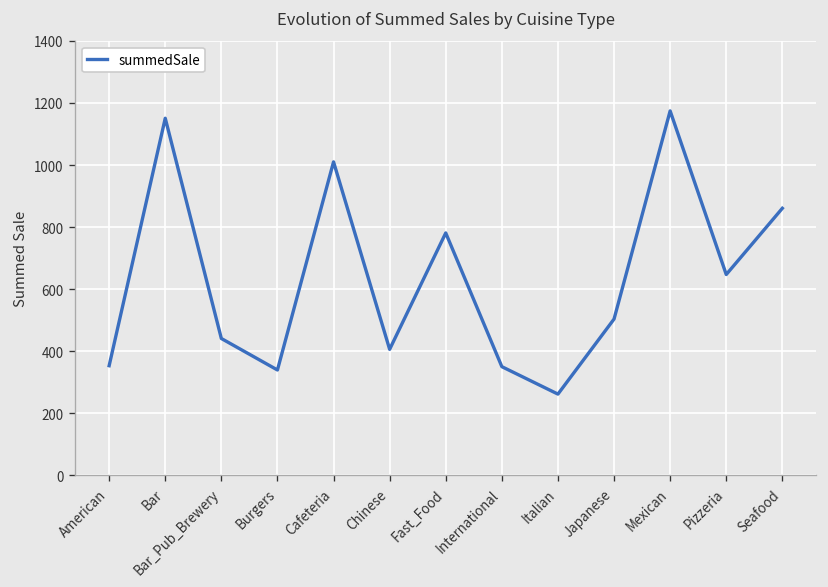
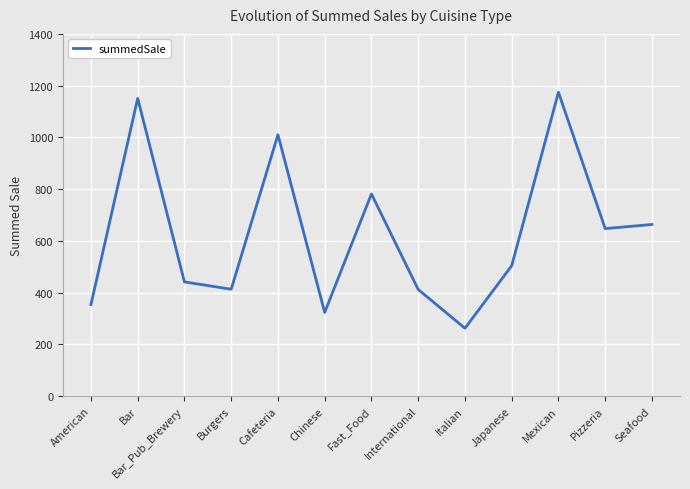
  {
    "American": 350,
    "Bar": 1150,
    "Bar_Pub_Brewery": 440,
-   "Burgers": 340,
+   "Burgers": 410,
    "Cafeteria": 1010,
-   "Chinese": 410,
+   "Chinese": 320,
    "Fast_Food": 780,
-   "International": 350,
+   "International": 410,
    "Italian": 260,
    "Japanese": 500,
    "Mexican": 1170,
    "Pizzeria": 650,
-   "Seafood": 860
+   "Seafood": 660
  }
